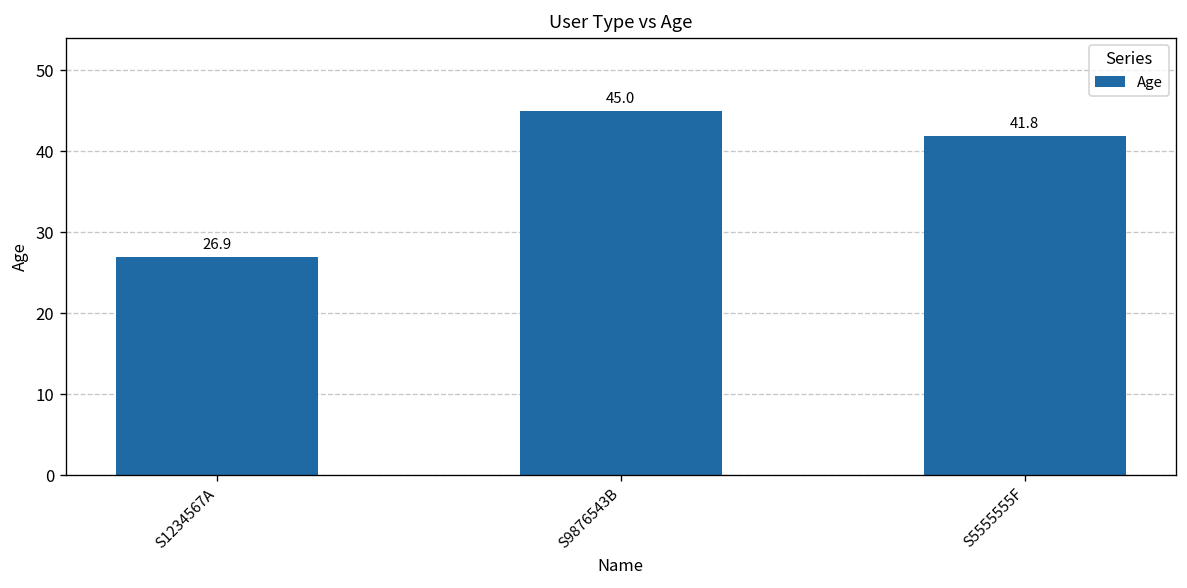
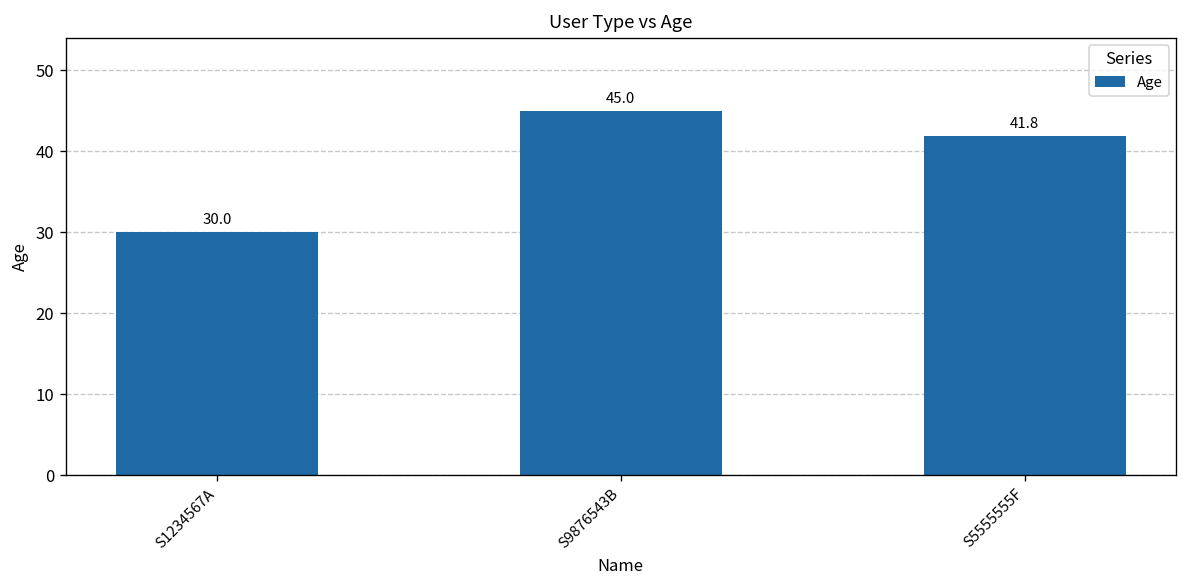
  {
-   "S1234567A": 26.9,
+   "S1234567A": 30.0,
    "S9876543B": 45.0,
    "S5555555F": 41.8
  }
